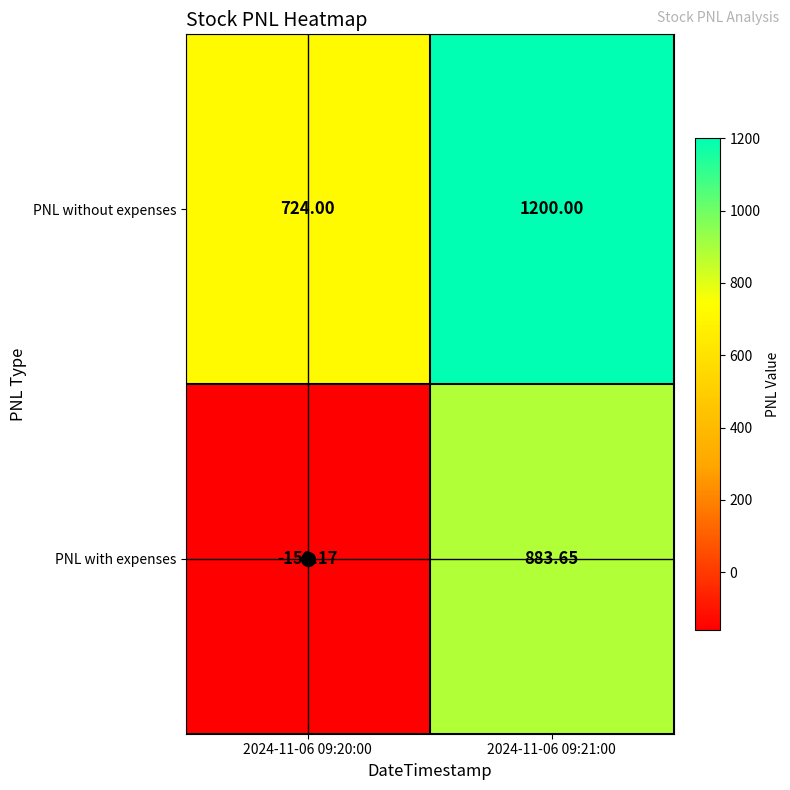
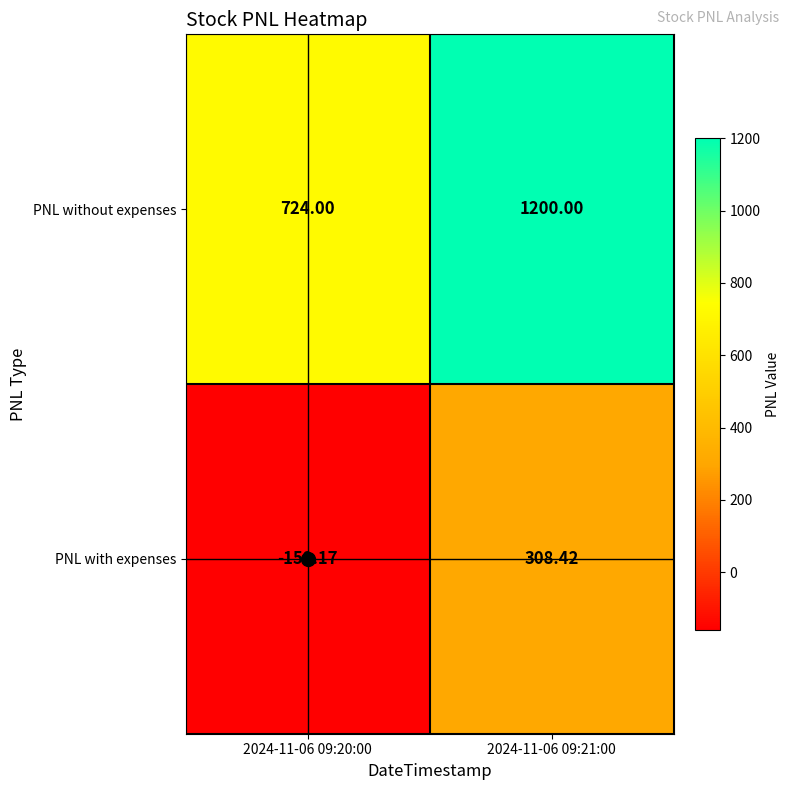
  {
    "PNL without expenses": {
      "2024-11-06 09:20:00": 724.00,
      "2024-11-06 09:21:00": 1200.00
    },
    "PNL with expenses": {
-     "2024-11-06 09:21:00": 883.65
+     "2024-11-06 09:21:00": 308.42
    }
  }
